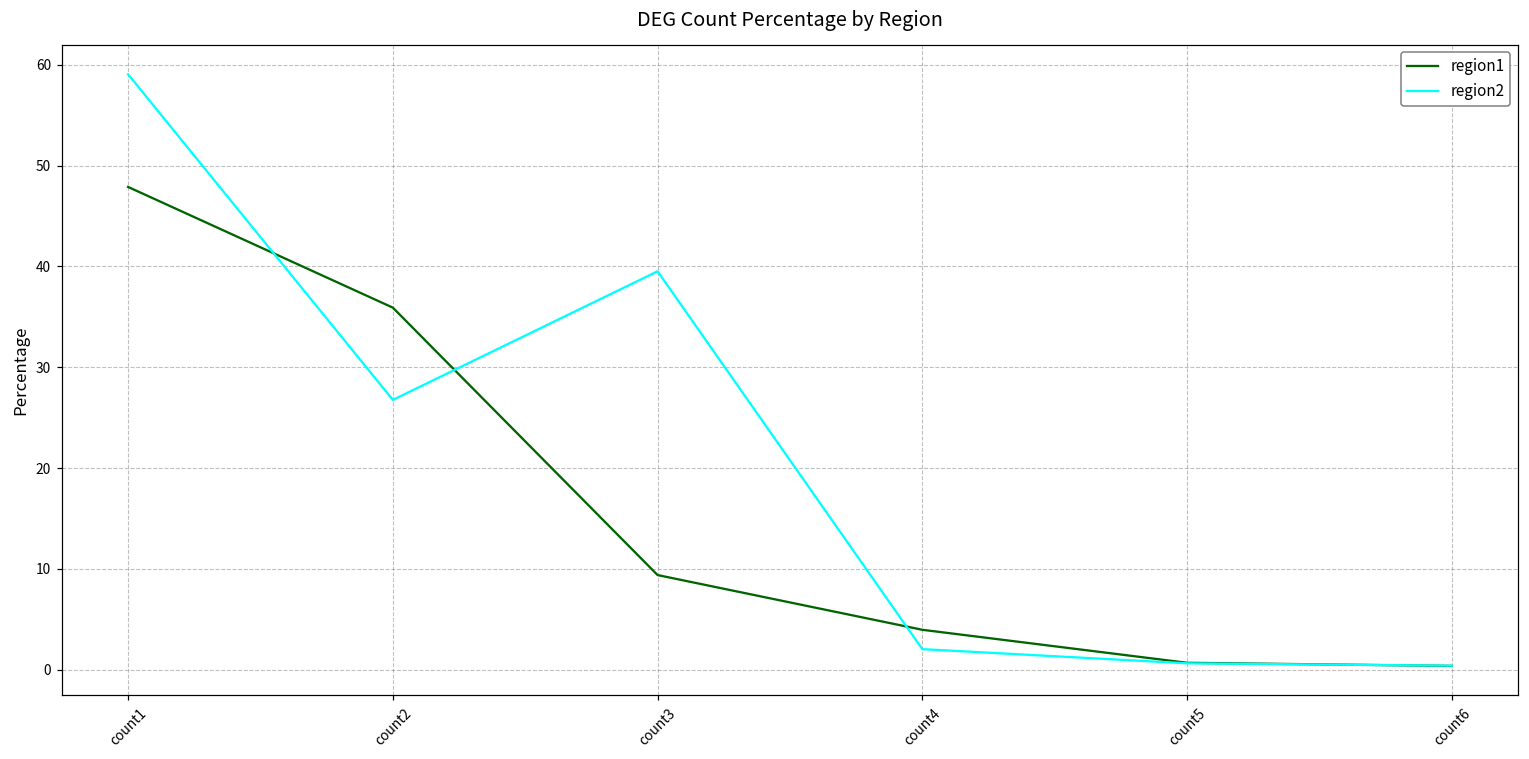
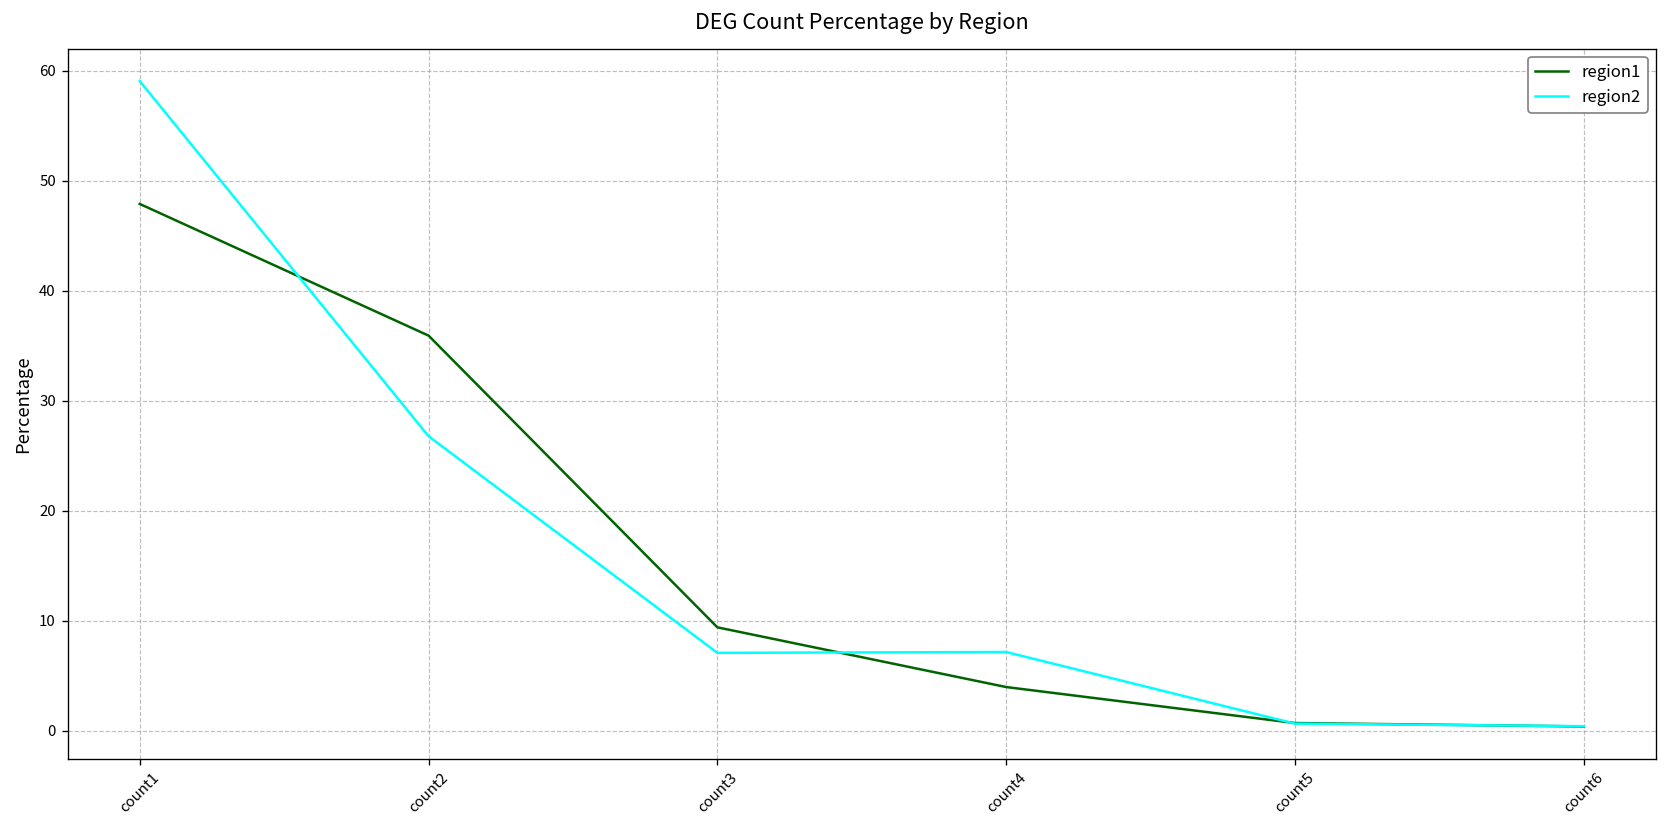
  {
    "region1": {
      "count1": 48,
      "count2": 36,
      "count3": 9,
      "count4": 4
    },
    "region2": {
      "count1": 59,
      "count2": 27,
-     "count3": 40,
-     "count4": 2
+     "count3": 7,
+     "count4": 7
    }
  }
